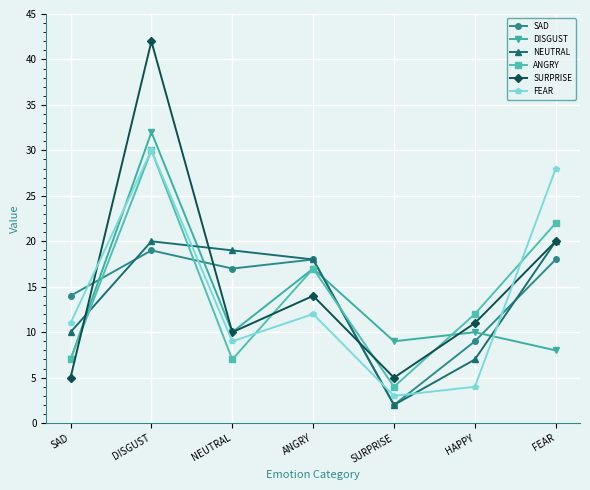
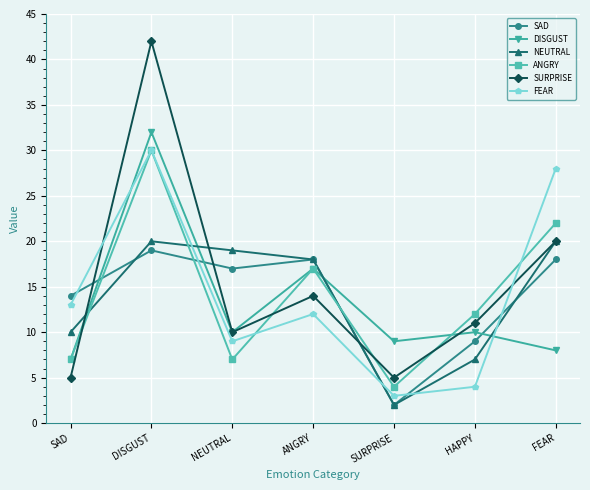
  {
    "FEAR": {
-     "SAD": 11,
+     "SAD": 13,
      "NEUTRAL": 9,
      "ANGRY": 12,
      "SURPRISE": 3,
      "HAPPY": 4,
      "FEAR": 28
    }
  }
